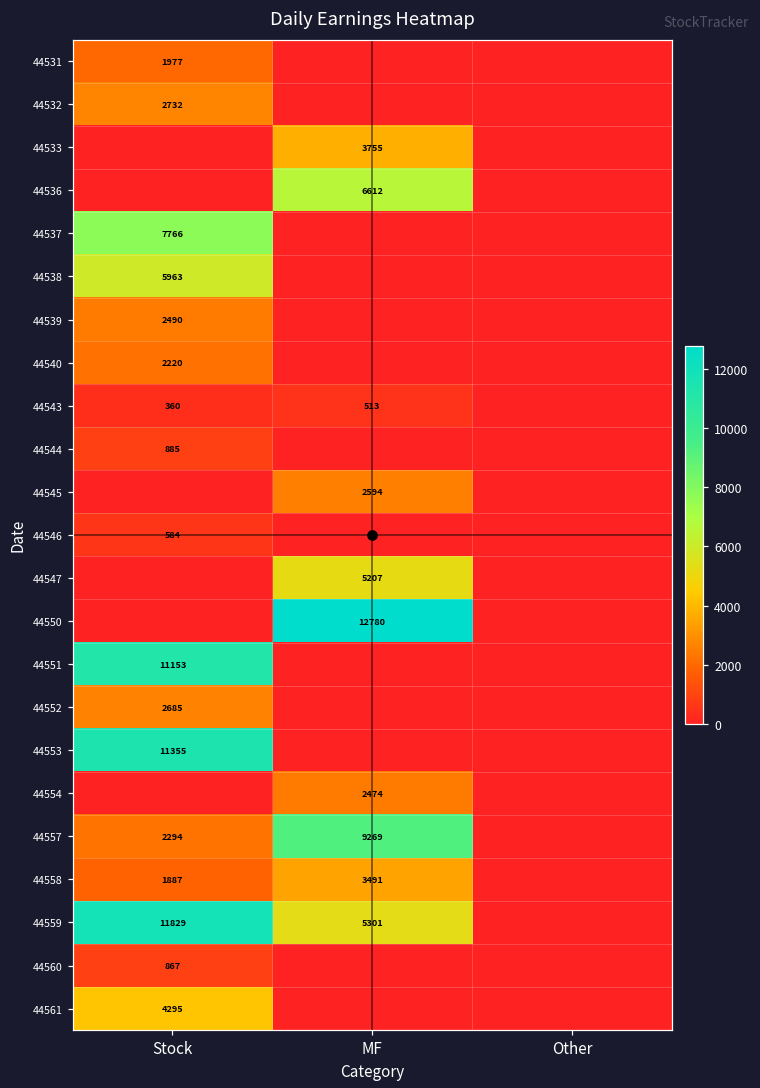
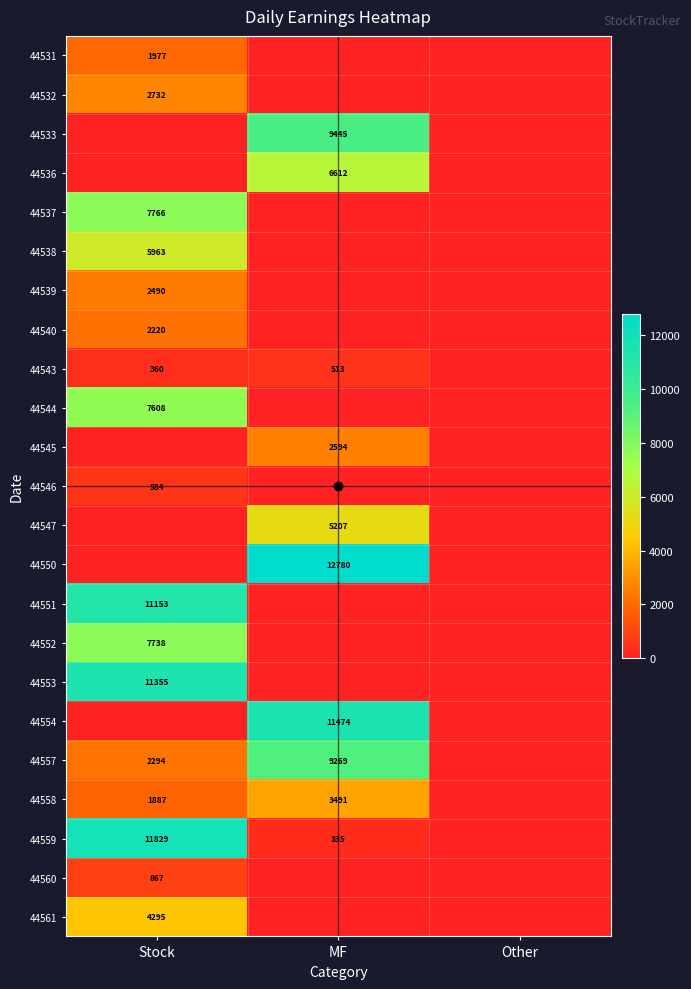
  {
    "44531": {
      "Stock": 1977
    },
    "44532": {
      "Stock": 2732
    },
    "44533": {
-     "MF": 3755
+     "MF": 9445
    },
    "44536": {
      "MF": 6612
    },
    "44537": {
      "Stock": 7766
    },
    "44538": {
      "Stock": 5963
    },
    "44539": {
      "Stock": 2490
    },
    "44540": {
      "Stock": 2220
    },
    "44543": {
      "Stock": 360,
      "MF": 513
    },
    "44544": {
-     "Stock": 885
+     "Stock": 7608
    },
    "44545": {
      "MF": 2594
    },
    "44546": {
      "Stock": 584
    },
    "44547": {
      "MF": 5207
    },
    "44550": {
      "MF": 12780
    },
    "44551": {
      "Stock": 11153
    },
    "44552": {
-     "Stock": 2685
+     "Stock": 7738
    },
    "44553": {
      "Stock": 11355
    },
    "44554": {
-     "MF": 2474
+     "MF": 11474
    },
    "44557": {
      "Stock": 2294,
      "MF": 9269
    },
    "44558": {
      "Stock": 1887,
      "MF": 3491
    },
    "44559": {
      "Stock": 11829,
-     "MF": 5301
+     "MF": 335
    },
    "44560": {
      "Stock": 867
    },
    "44561": {
      "Stock": 4295
    }
  }
